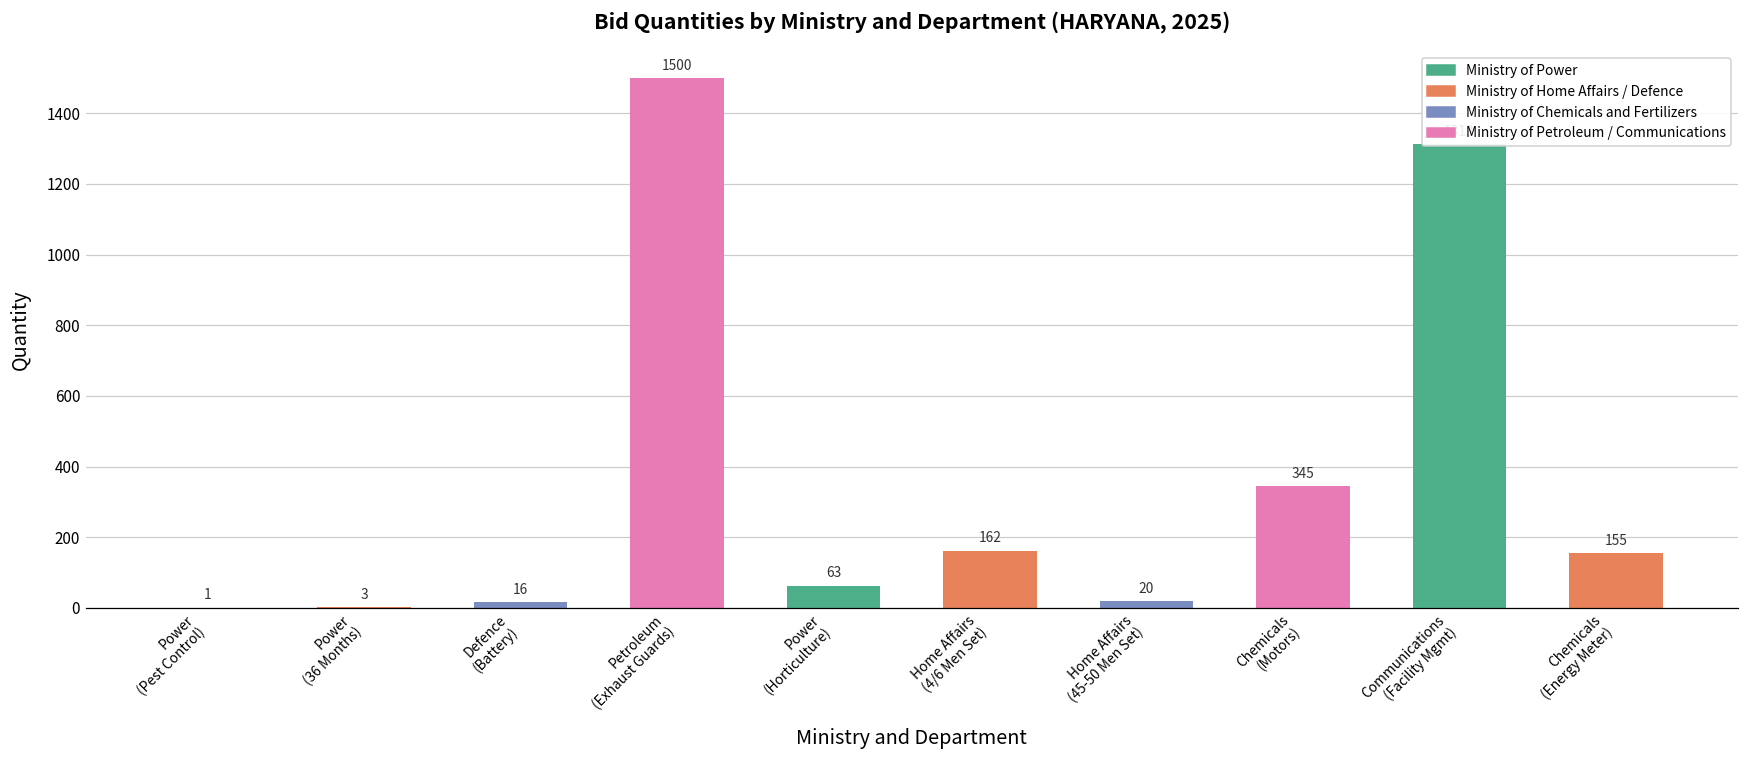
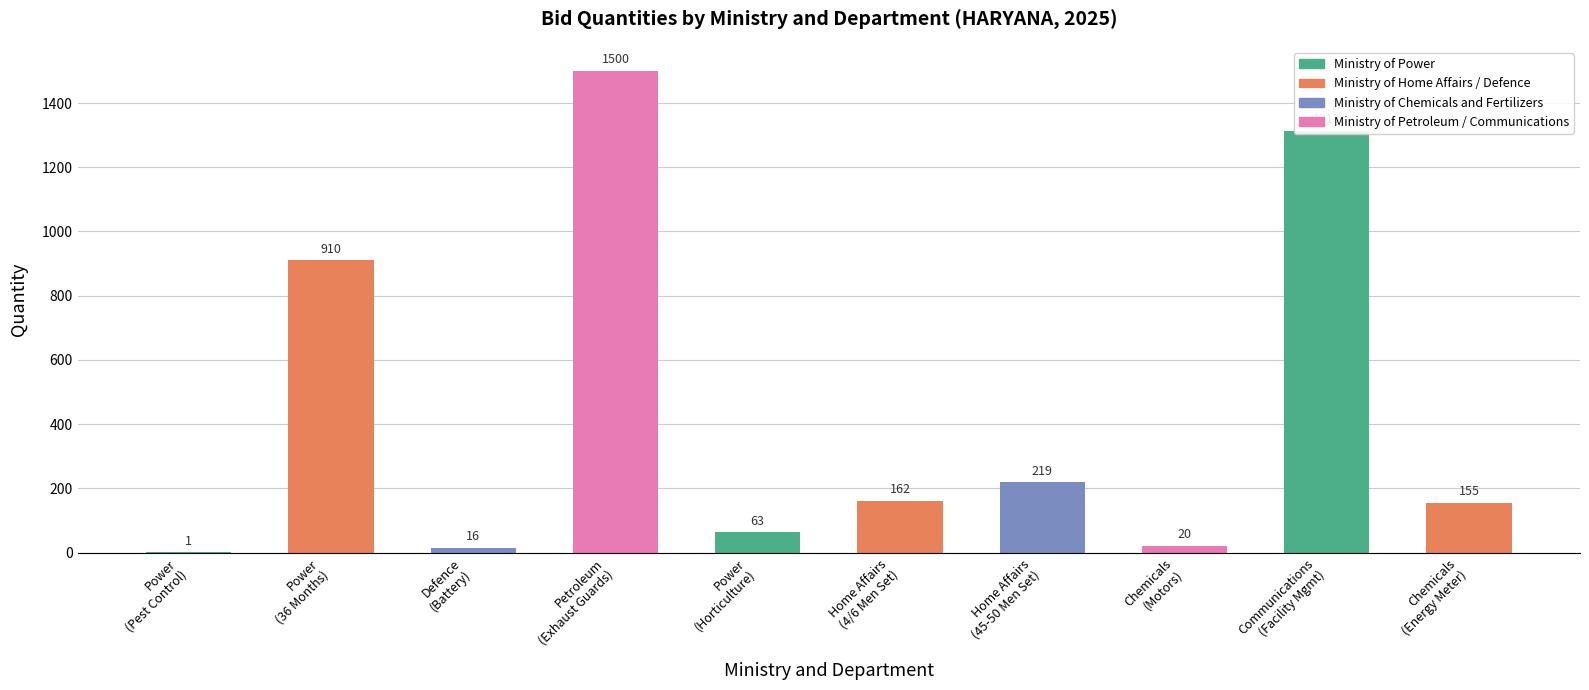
  {
    "Power (Pest Control)": 1,
-   "Power (36 Months)": 3,
+   "Power (36 Months)": 910,
    "Defence (Battery)": 16,
    "Petroleum (Exhaust Guards)": 1500,
    "Power (Horticulture)": 63,
    "Home Affairs (4/6 Men Set)": 162,
-   "Home Affairs (45-50 Men Set)": 20,
-   "Chemicals (Motors)": 345,
+   "Home Affairs (45-50 Men Set)": 219,
+   "Chemicals (Motors)": 20,
    "Chemicals (Energy Meter)": 155
  }
